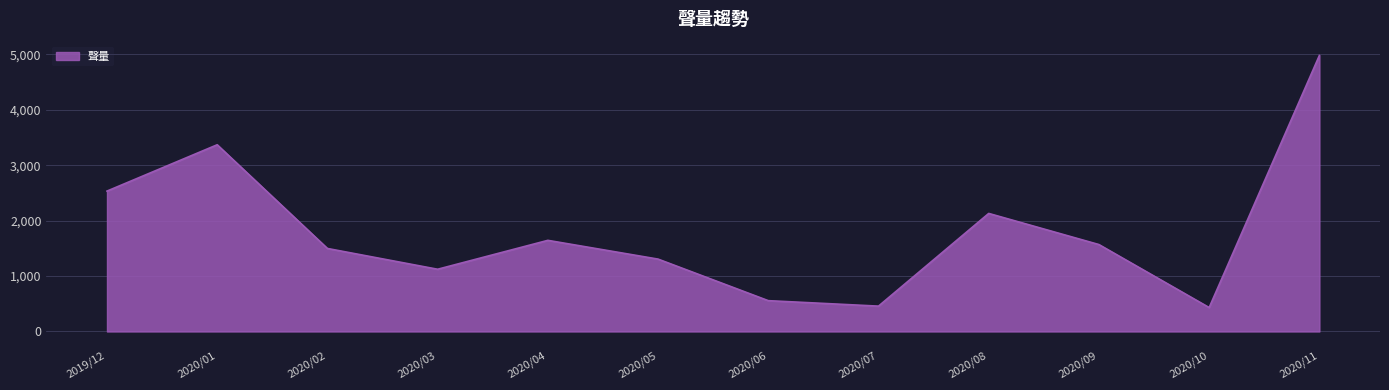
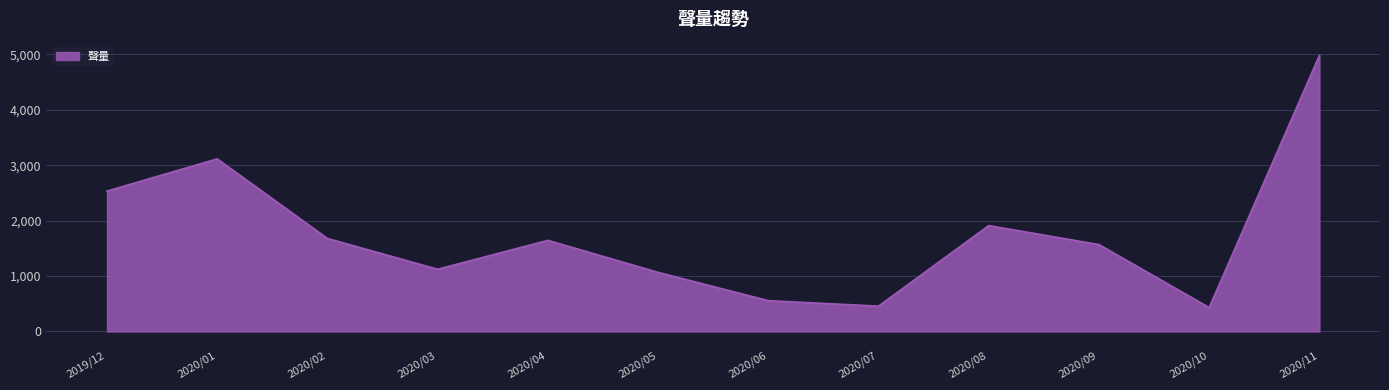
  {
    "2019/12": "2,500",
-   "2020/01": "3,400",
-   "2020/02": "1,500",
+   "2020/01": "3,100",
+   "2020/02": "1,700",
    "2020/03": "1,100",
    "2020/04": "1,600",
-   "2020/05": "1,300",
+   "2020/05": "1,100",
    "2020/06": "600",
    "2020/07": "500",
-   "2020/08": "2,100",
+   "2020/08": "1,900",
    "2020/09": "1,600",
    "2020/10": "400",
    "2020/11": "5,000"
  }
